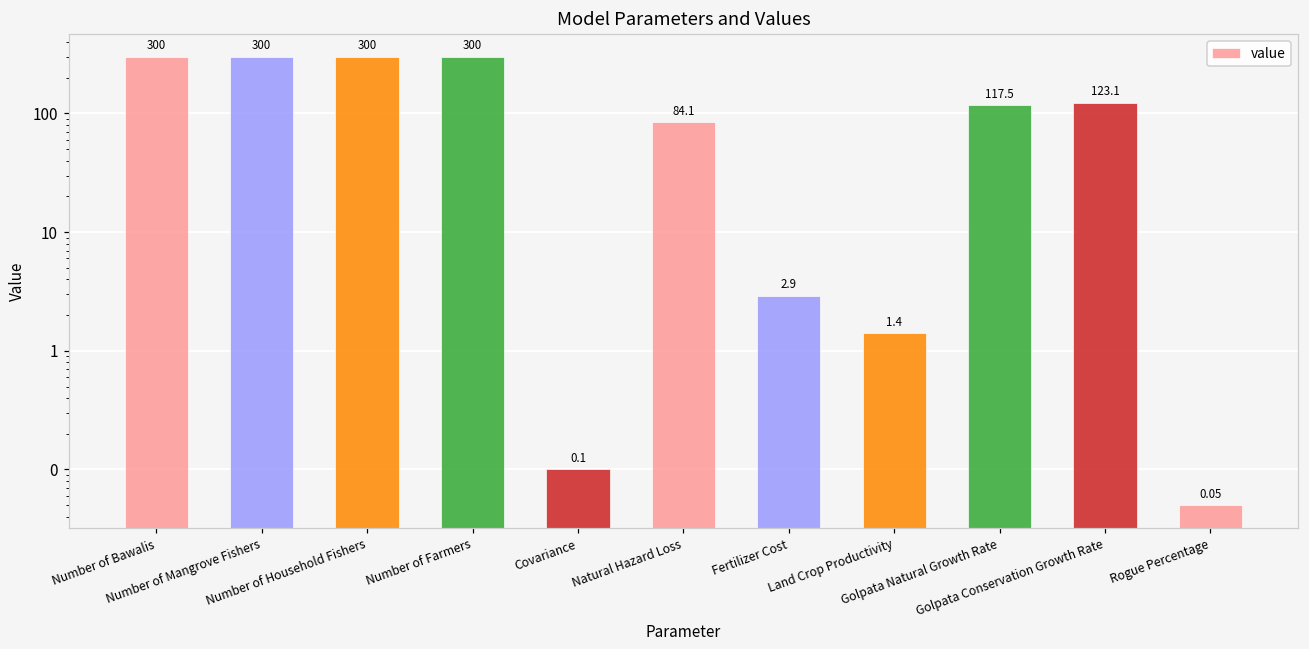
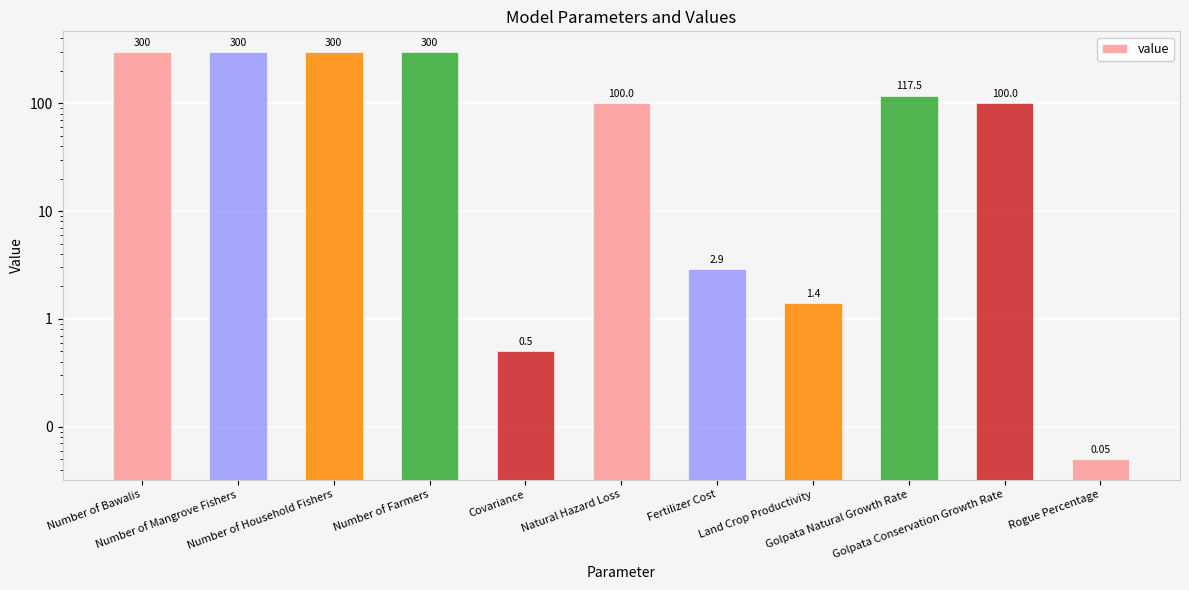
  {
    "Number of Bawalis": 300,
    "Number of Mangrove Fishers": 300,
    "Number of Household Fishers": 300,
    "Number of Farmers": 300,
-   "Covariance": 0.1,
-   "Natural Hazard Loss": 84.1,
+   "Covariance": 0.5,
+   "Natural Hazard Loss": 100.0,
    "Fertilizer Cost": 2.9,
    "Land Crop Productivity": 1.4,
    "Golpata Natural Growth Rate": 117.5,
-   "Golpata Conservation Growth Rate": 123.1,
+   "Golpata Conservation Growth Rate": 100.0,
    "Rogue Percentage": 0.05
  }
